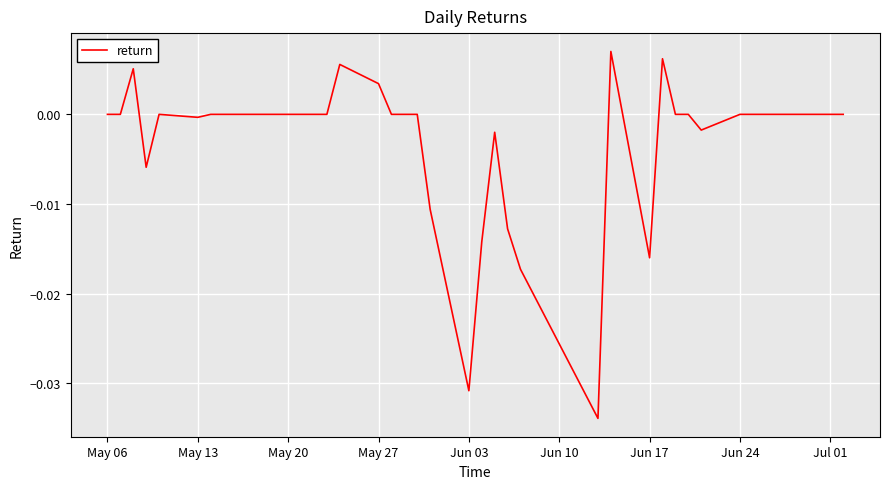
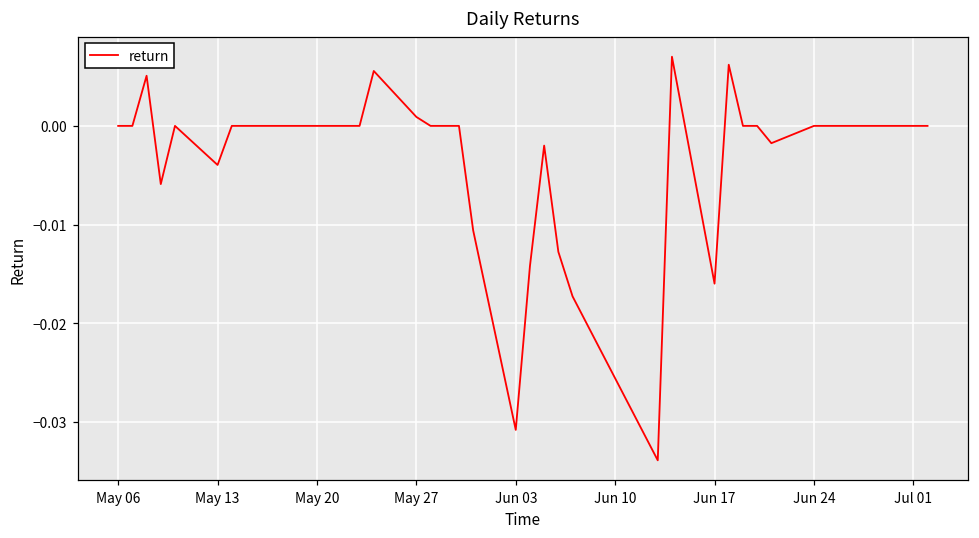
  {
    "May 06": 0.000,
-   "May 13": 0.000,
+   "May 13": -0.004,
    "May 20": 0.000,
-   "May 27": 0.003,
+   "May 27": 0.001,
    "Jun 03": -0.031,
    "Jun 17": -0.016,
    "Jun 24": 0.000,
    "Jul 01": 0.000
  }
